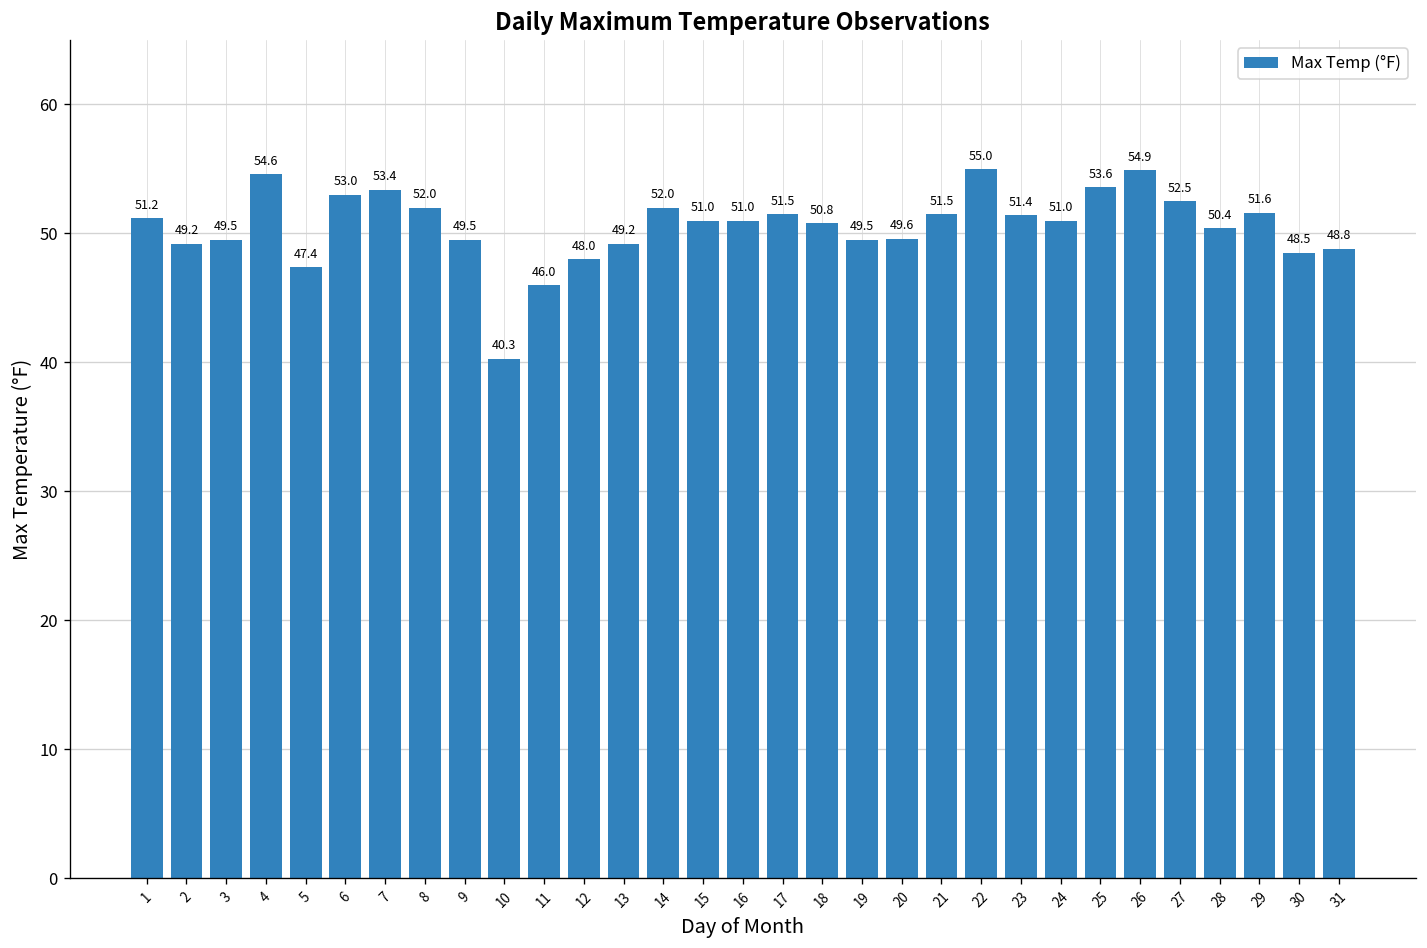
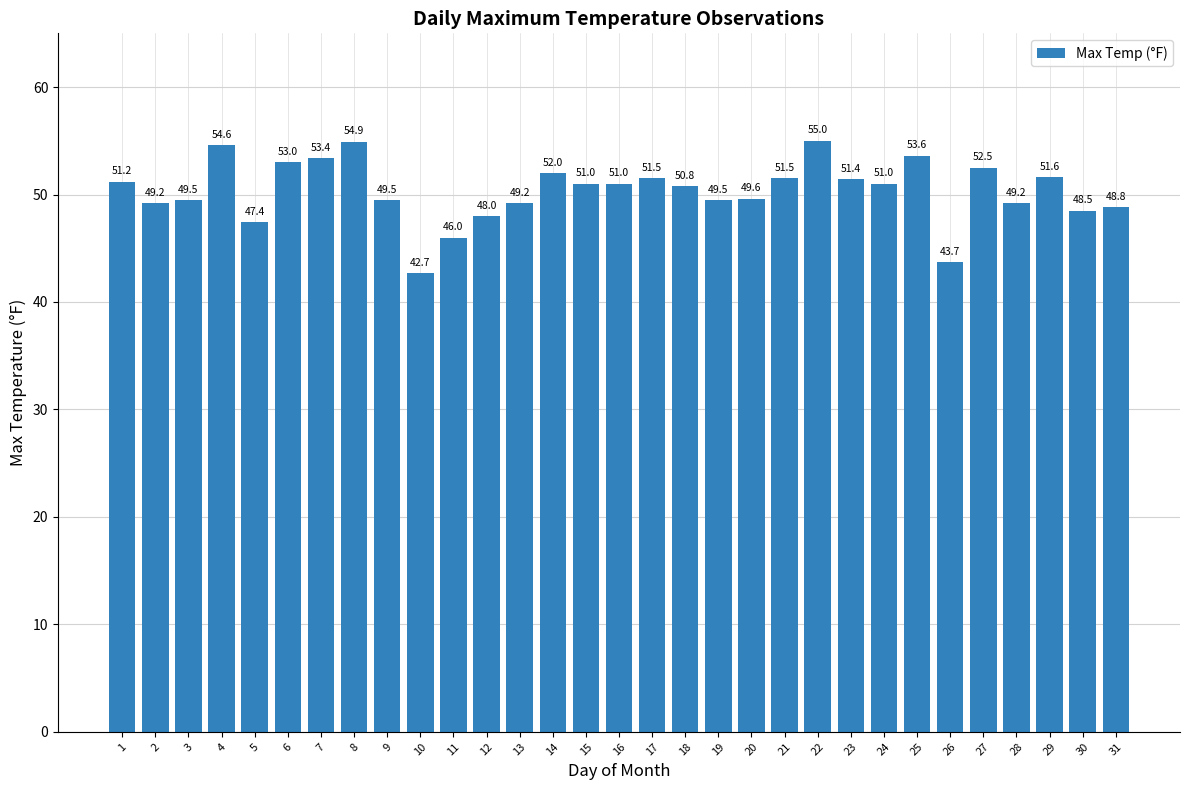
  {
    "1": 51.2,
    "2": 49.2,
    "3": 49.5,
    "4": 54.6,
    "5": 47.4,
    "6": 53.0,
    "7": 53.4,
-   "8": 52.0,
+   "8": 54.9,
    "9": 49.5,
-   "10": 40.3,
+   "10": 42.7,
    "11": 46.0,
    "12": 48.0,
    "13": 49.2,
    "14": 52.0,
    "15": 51.0,
    "16": 51.0,
    "17": 51.5,
    "18": 50.8,
    "19": 49.5,
    "20": 49.6,
    "21": 51.5,
    "22": 55.0,
    "23": 51.4,
    "24": 51.0,
    "25": 53.6,
-   "26": 54.9,
+   "26": 43.7,
    "27": 52.5,
-   "28": 50.4,
+   "28": 49.2,
    "29": 51.6,
    "30": 48.5,
    "31": 48.8
  }
